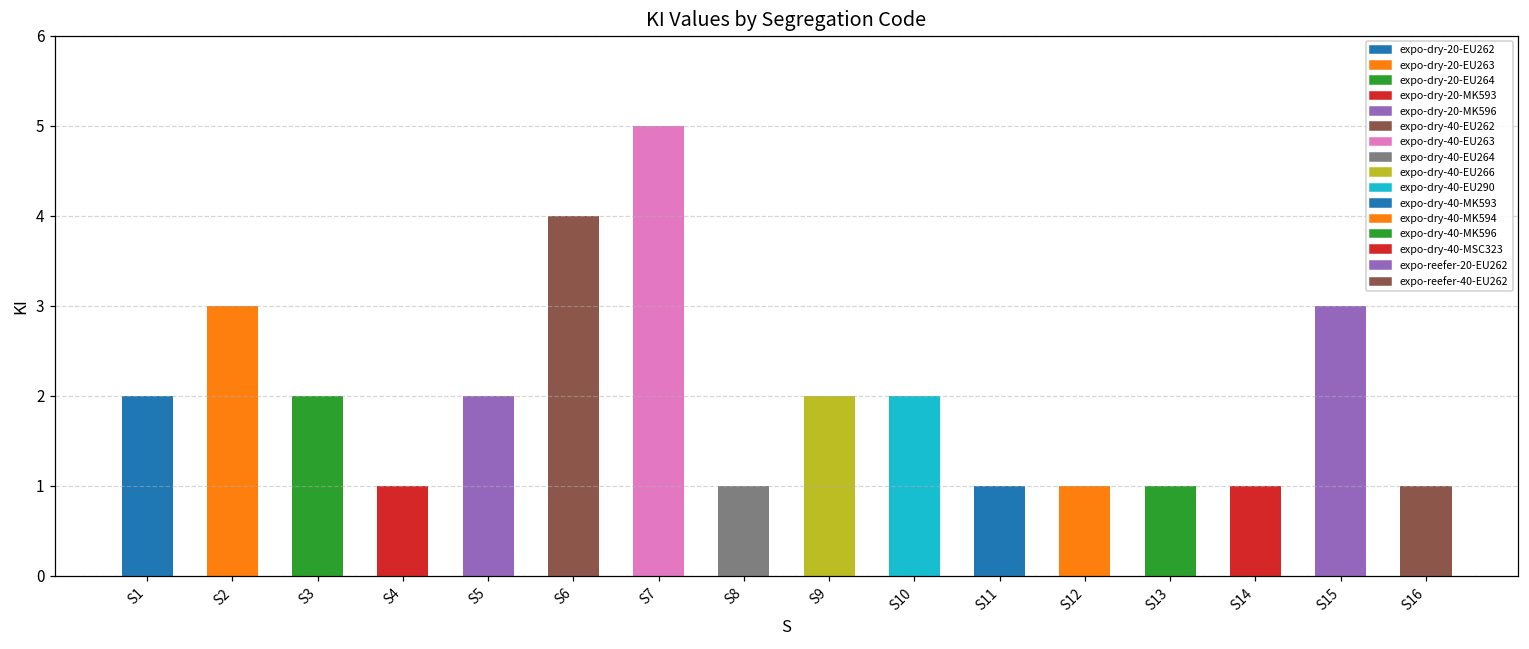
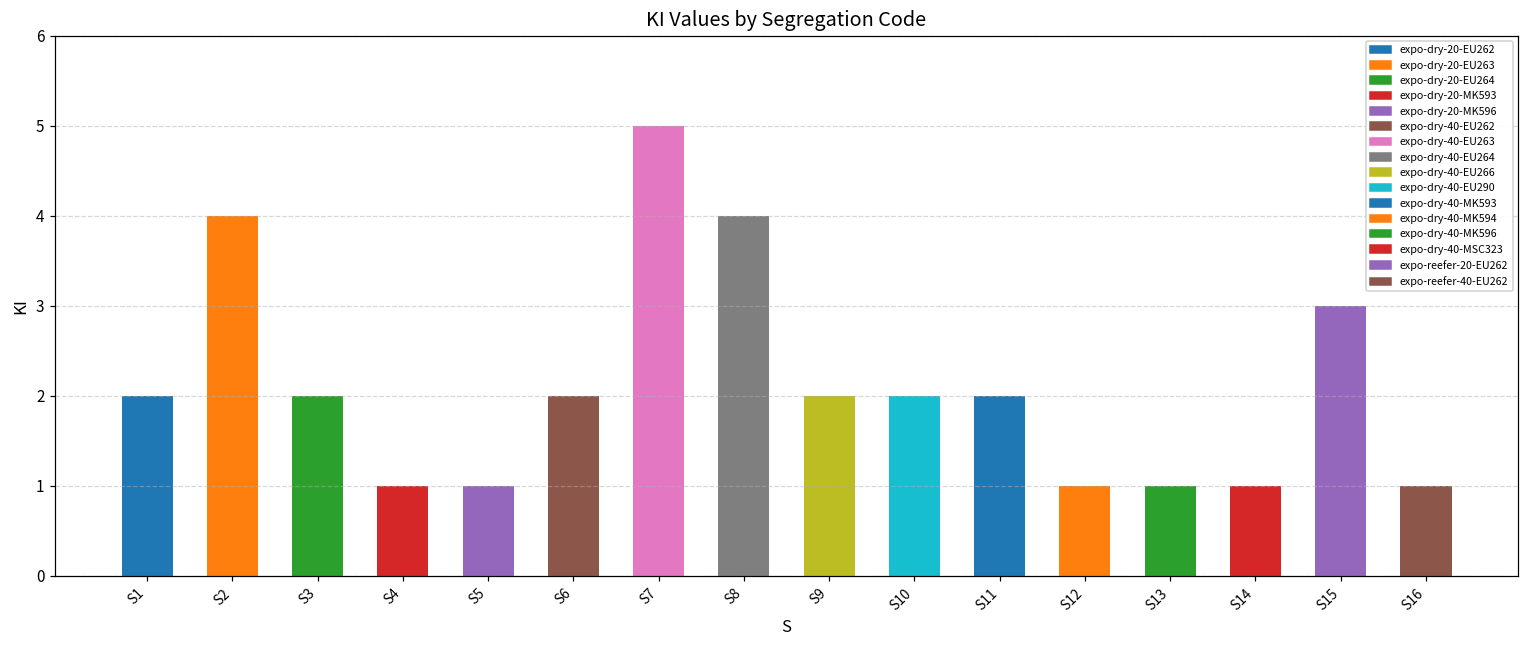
  {
    "S1": 2,
-   "S2": 3,
+   "S2": 4,
    "S3": 2,
    "S4": 1,
-   "S5": 2,
-   "S6": 4,
+   "S5": 1,
+   "S6": 2,
    "S7": 5,
-   "S8": 1,
+   "S8": 4,
    "S9": 2,
    "S10": 2,
-   "S11": 1,
+   "S11": 2,
    "S12": 1,
    "S13": 1,
    "S14": 1,
    "S15": 3,
    "S16": 1
  }
